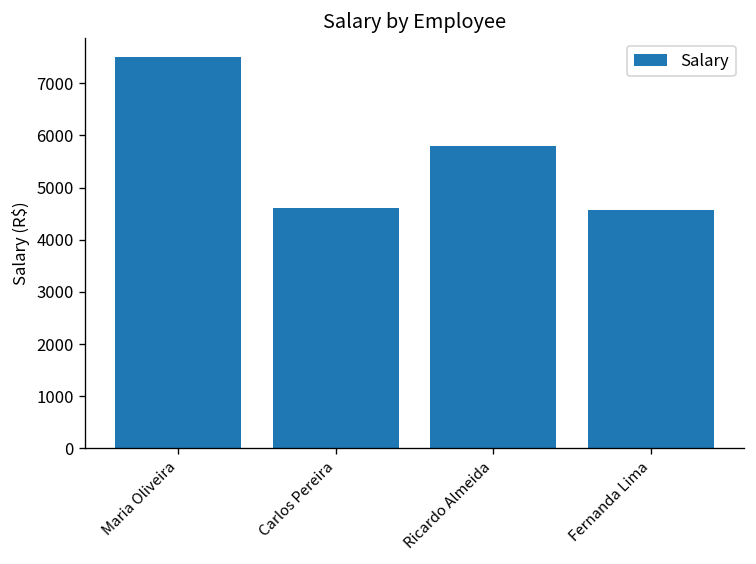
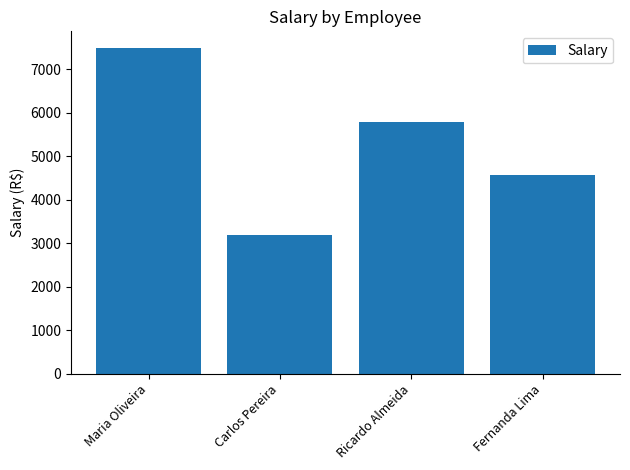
  {
    "Maria Oliveira": 7500,
-   "Carlos Pereira": 4600,
+   "Carlos Pereira": 3200,
    "Ricardo Almeida": 5800,
    "Fernanda Lima": 4600
  }
